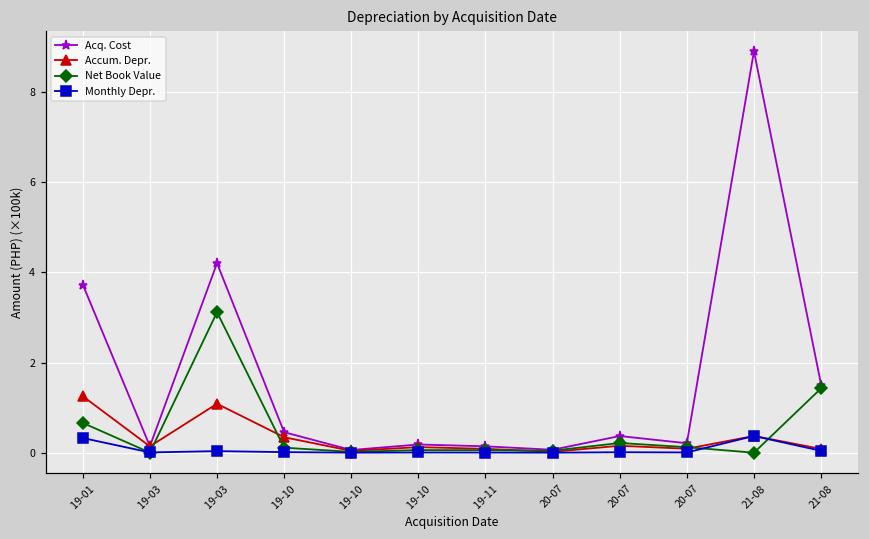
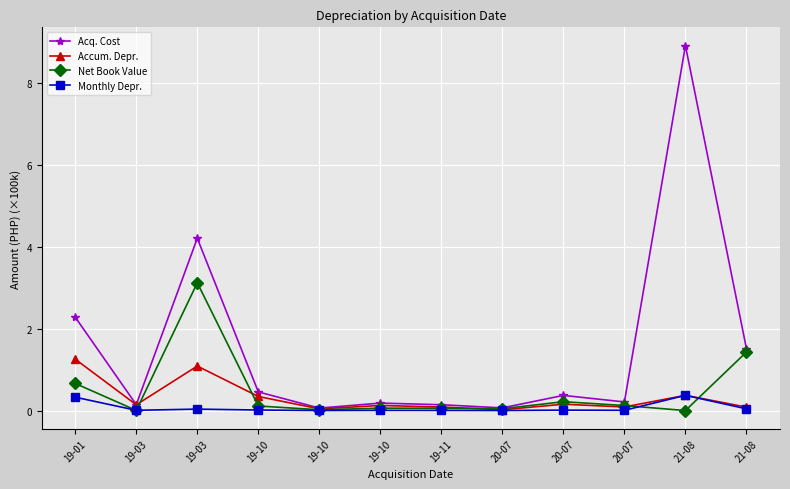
  {
    "Acq. Cost": {
-     "19-01": 3.7
+     "19-01": 2.3
    },
    "Accum. Depr.": {
      "19-01": 1.3
    },
    "Net Book Value": {
      "19-01": 0.7
    },
    "Monthly Depr.": {
      "19-01": 0.3
    }
  }
